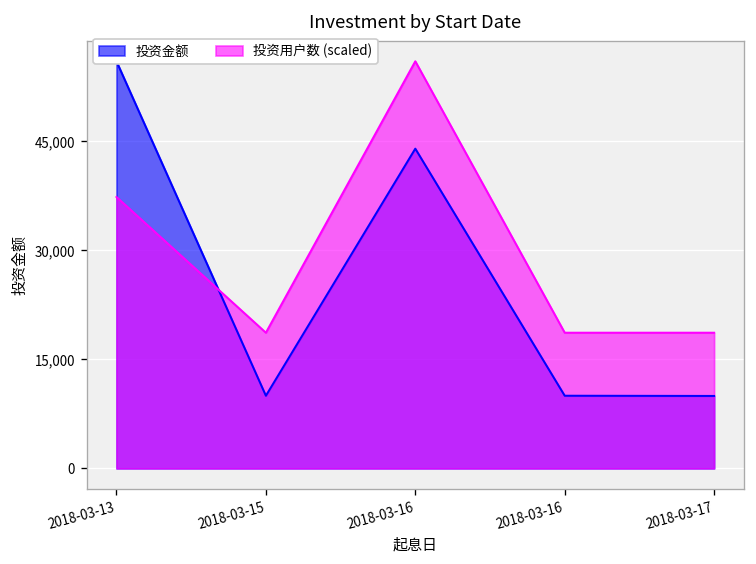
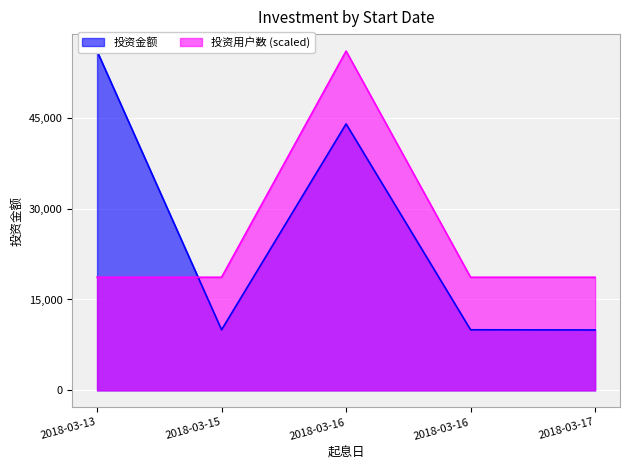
  {
    "投资金额": {
      "2018-03-15": "10,000",
      "2018-03-17": "10,000"
    },
    "投资用户数 (scaled)": {
-     "2018-03-13": "37,000",
+     "2018-03-13": "19,000",
      "2018-03-15": "19,000",
      "2018-03-17": "19,000"
    }
  }
